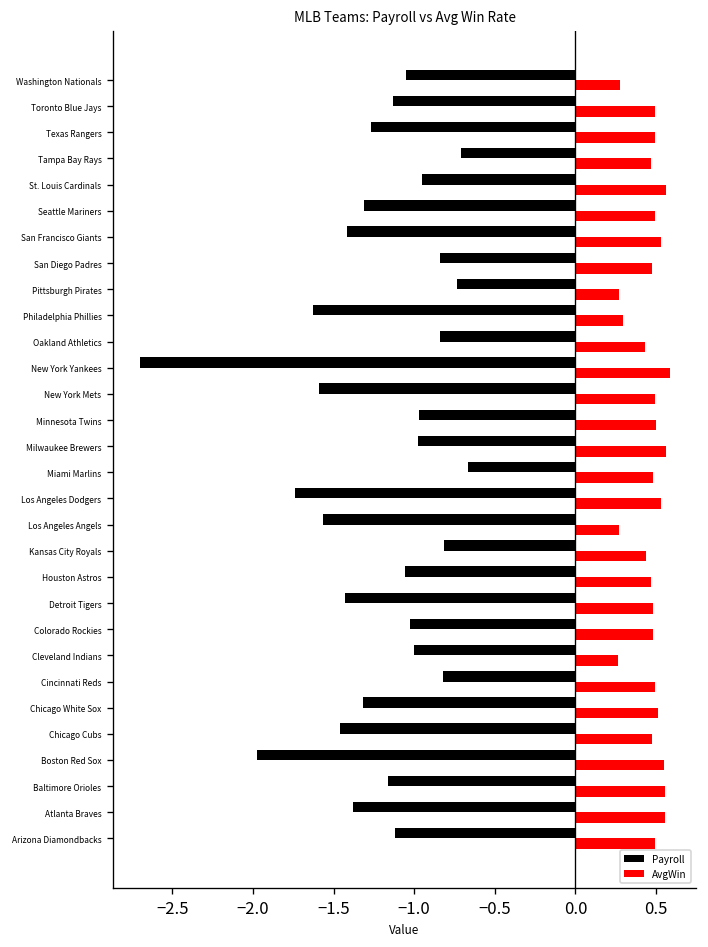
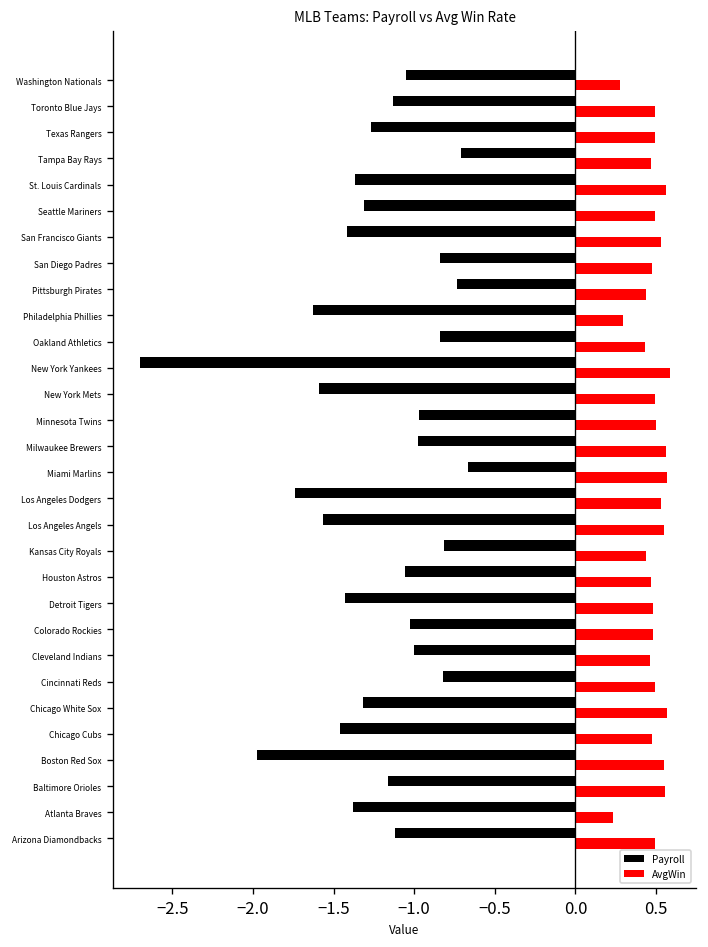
  {
    "Payroll": {
      "Washington Nationals": -1.05,
      "Toronto Blue Jays": -1.13,
      "Texas Rangers": -1.27,
      "Tampa Bay Rays": -0.71,
-     "St. Louis Cardinals": -0.95,
+     "St. Louis Cardinals": -1.37,
      "Seattle Mariners": -1.31,
      "San Francisco Giants": -1.42,
      "San Diego Padres": -0.84,
      "Pittsburgh Pirates": -0.73,
      "Philadelphia Phillies": -1.63,
      "Oakland Athletics": -0.84,
      "New York Yankees": -2.70,
      "New York Mets": -1.59,
      "Minnesota Twins": -0.97,
      "Milwaukee Brewers": -0.98,
      "Miami Marlins": -0.67,
      "Los Angeles Dodgers": -1.74,
      "Los Angeles Angels": -1.56,
      "Kansas City Royals": -0.82,
      "Houston Astros": -1.06,
      "Detroit Tigers": -1.43,
      "Colorado Rockies": -1.03,
      "Cleveland Indians": -1.00,
      "Cincinnati Reds": -0.82,
      "Chicago White Sox": -1.32,
      "Chicago Cubs": -1.46,
      "Boston Red Sox": -1.97,
      "Baltimore Orioles": -1.16,
      "Atlanta Braves": -1.38,
      "Arizona Diamondbacks": -1.12
    },
    "AvgWin": {
      "Washington Nationals": 0.27,
      "Toronto Blue Jays": 0.49,
      "Texas Rangers": 0.50,
      "Tampa Bay Rays": 0.47,
      "St. Louis Cardinals": 0.56,
      "Seattle Mariners": 0.49,
      "San Francisco Giants": 0.53,
      "San Diego Padres": 0.48,
-     "Pittsburgh Pirates": 0.27,
+     "Pittsburgh Pirates": 0.44,
      "Philadelphia Phillies": 0.29,
      "Oakland Athletics": 0.43,
      "New York Yankees": 0.58,
      "New York Mets": 0.49,
      "Minnesota Twins": 0.50,
      "Milwaukee Brewers": 0.56,
-     "Miami Marlins": 0.48,
+     "Miami Marlins": 0.57,
      "Los Angeles Dodgers": 0.53,
-     "Los Angeles Angels": 0.27,
+     "Los Angeles Angels": 0.55,
      "Kansas City Royals": 0.43,
      "Houston Astros": 0.47,
      "Detroit Tigers": 0.48,
      "Colorado Rockies": 0.48,
-     "Cleveland Indians": 0.27,
+     "Cleveland Indians": 0.46,
      "Cincinnati Reds": 0.50,
-     "Chicago White Sox": 0.51,
+     "Chicago White Sox": 0.57,
      "Chicago Cubs": 0.47,
      "Boston Red Sox": 0.55,
      "Baltimore Orioles": 0.56,
-     "Atlanta Braves": 0.55,
+     "Atlanta Braves": 0.23,
      "Arizona Diamondbacks": 0.49
    }
  }
